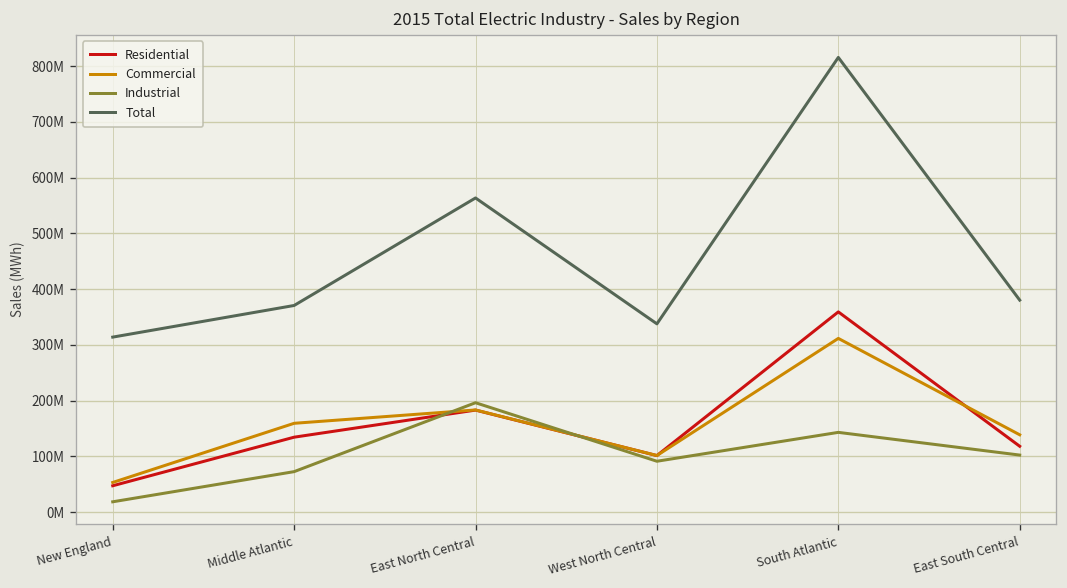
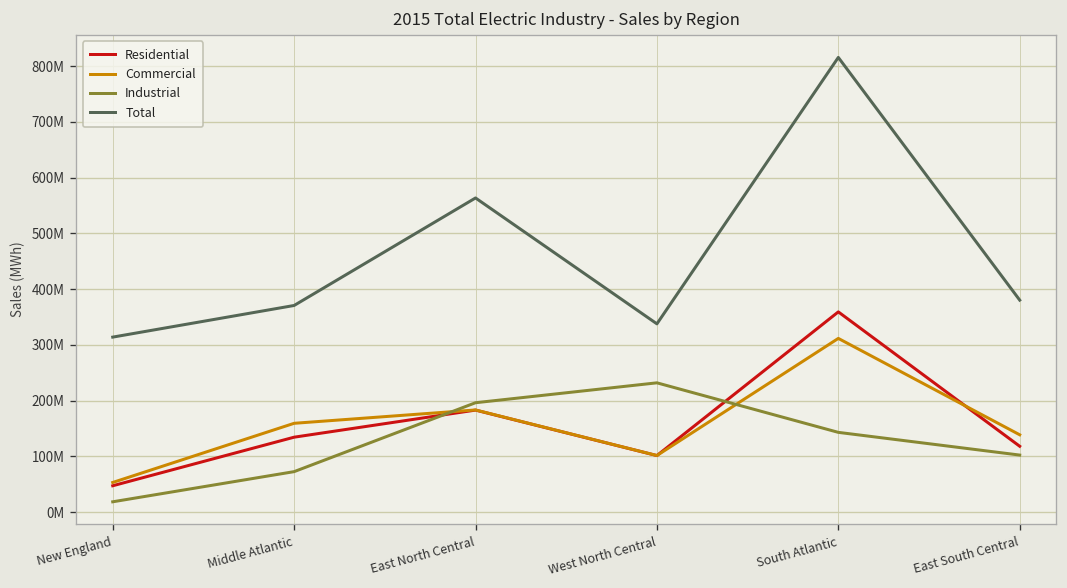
  {
    "Residential": {
      "New England": 50000000,
      "Middle Atlantic": 130000000,
      "South Atlantic": 360000000,
      "East South Central": 120000000
    },
    "Commercial": {
      "New England": 50000000,
      "Middle Atlantic": 160000000,
      "South Atlantic": 310000000,
      "East South Central": 140000000
    },
    "Industrial": {
      "New England": 20000000,
      "Middle Atlantic": 70000000,
      "East North Central": 200000000,
-     "West North Central": 90000000,
+     "West North Central": 230000000,
      "South Atlantic": 140000000,
      "East South Central": 100000000
    },
    "Total": {
      "New England": 310000000,
      "Middle Atlantic": 370000000,
      "East North Central": 560000000,
      "West North Central": 340000000,
      "South Atlantic": 820000000,
      "East South Central": 380000000
    }
  }
